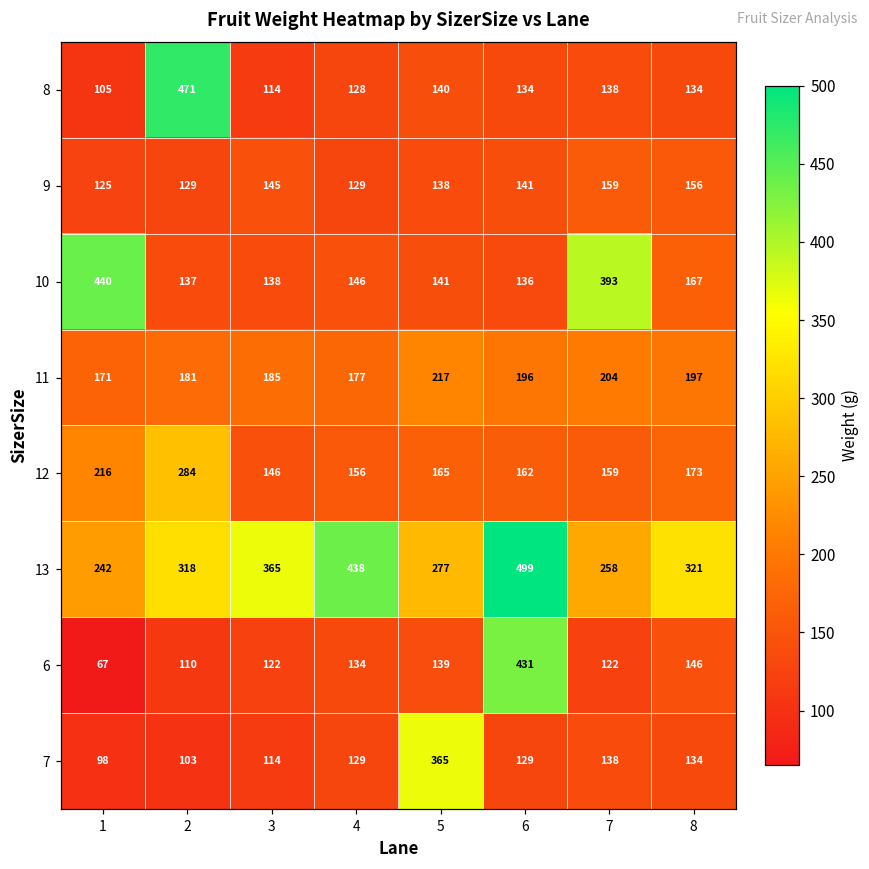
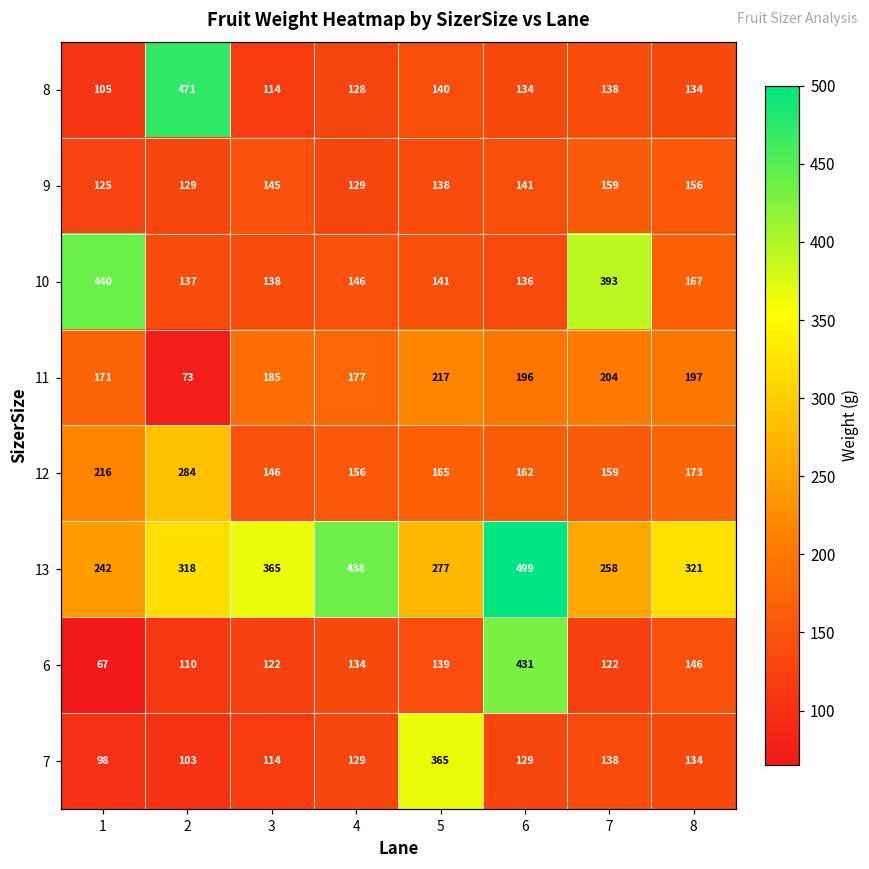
  {
    "8": {
      "1": 105,
      "2": 471,
      "3": 114,
      "4": 128,
      "5": 140,
      "6": 134,
      "7": 138,
      "8": 134
    },
    "9": {
      "1": 125,
      "2": 129,
      "3": 145,
      "4": 129,
      "5": 138,
      "6": 141,
      "7": 159,
      "8": 156
    },
    "10": {
      "1": 440,
      "2": 137,
      "3": 138,
      "4": 146,
      "5": 141,
      "6": 136,
      "7": 393,
      "8": 167
    },
    "11": {
      "1": 171,
-     "2": 181,
+     "2": 73,
      "3": 185,
      "4": 177,
      "5": 217,
      "6": 196,
      "7": 204,
      "8": 197
    },
    "12": {
      "1": 216,
      "2": 284,
      "3": 146,
      "4": 156,
      "5": 165,
      "6": 162,
      "7": 159,
      "8": 173
    },
    "13": {
      "1": 242,
      "2": 318,
      "3": 365,
      "4": 438,
      "5": 277,
      "6": 499,
      "7": 258,
      "8": 321
    },
    "6": {
      "1": 67,
      "2": 110,
      "3": 122,
      "4": 134,
      "5": 139,
      "6": 431,
      "7": 122,
      "8": 146
    },
    "7": {
      "1": 98,
      "2": 103,
      "3": 114,
      "4": 129,
      "5": 365,
      "6": 129,
      "7": 138,
      "8": 134
    }
  }
